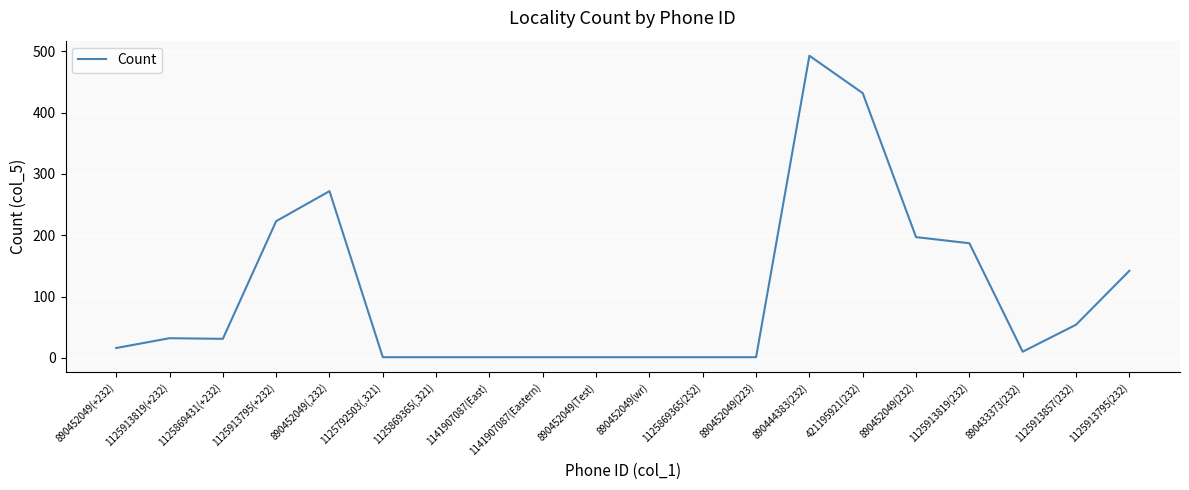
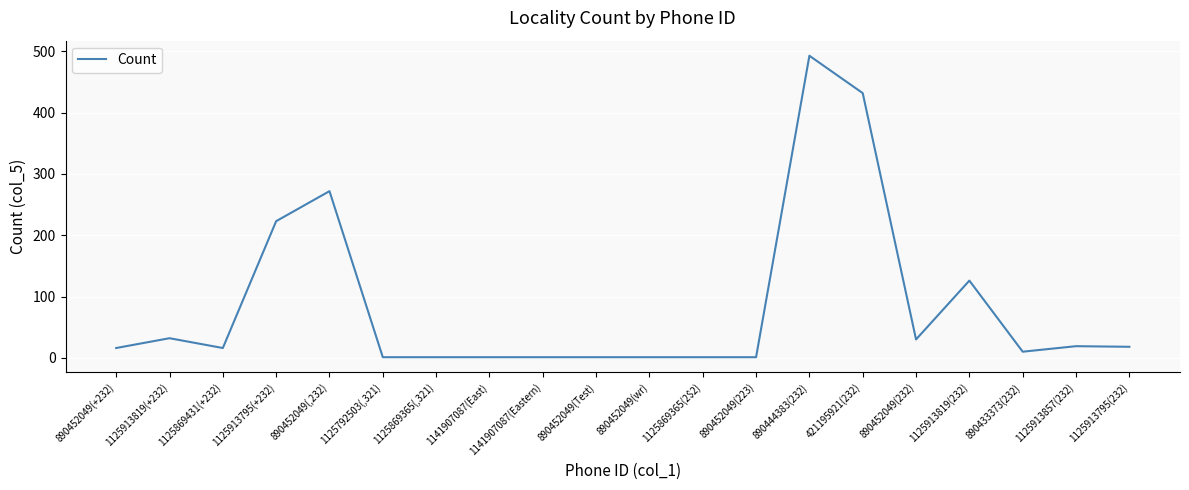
  {
    "890452049(+232)": 20,
    "1125913819(+232)": 30,
-   "1125869431(+232)": 30,
+   "1125869431(+232)": 20,
    "1125913795(+232)": 220,
    "890452049(,232)": 270,
    "1125792503(,321)": 0,
    "1125869365(,321)": 0,
    "1141907087(East)": 0,
    "1141907087(Eastern)": 0,
    "890452049(Test)": 0,
    "890452049(wr)": 0,
    "1125869365(2$2)": 0,
    "890452049(223)": 0,
    "890444383(232)": 490,
    "421195921(232)": 430,
-   "890452049(232)": 200,
-   "1125913819(232)": 190,
+   "890452049(232)": 30,
+   "1125913819(232)": 130,
    "890433373(232)": 10,
-   "1125913857(232)": 50,
-   "1125913795(232)": 140
+   "1125913857(232)": 20,
+   "1125913795(232)": 20
  }
